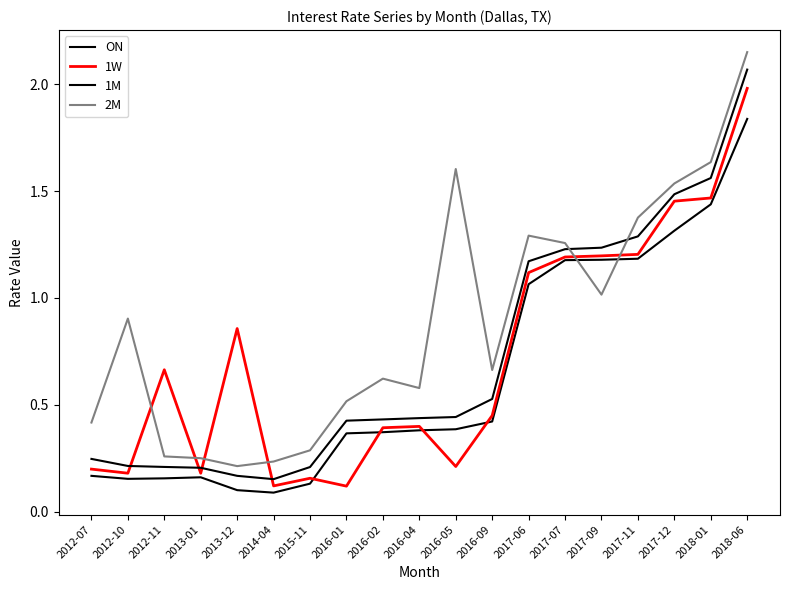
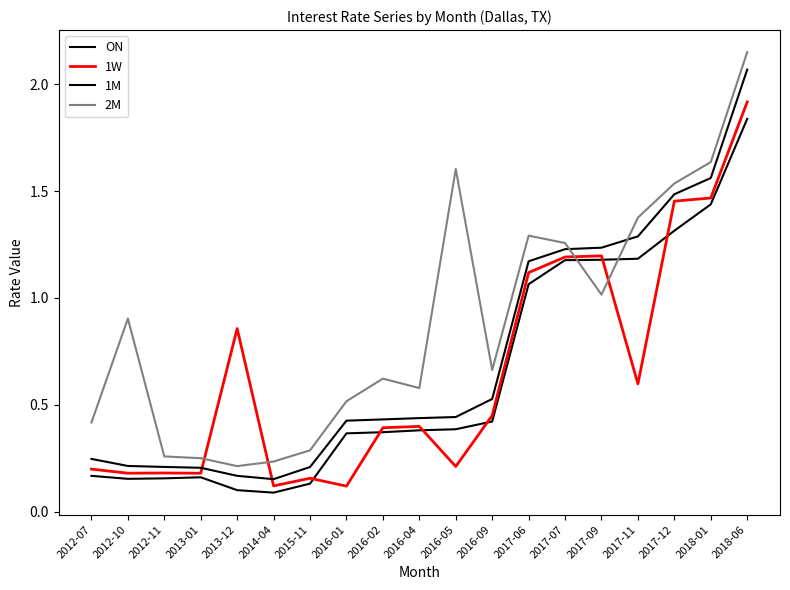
  {
    "1W": {
      "2012-07": 0.20,
      "2012-10": 0.18,
-     "2012-11": 0.66,
+     "2012-11": 0.18,
      "2013-01": 0.18,
      "2013-12": 0.86,
      "2014-04": 0.12,
      "2015-11": 0.16,
      "2016-01": 0.12,
      "2016-02": 0.39,
      "2016-04": 0.40,
      "2016-05": 0.21,
      "2016-09": 0.45,
      "2017-06": 1.12,
      "2017-07": 1.19,
      "2017-09": 1.20,
-     "2017-11": 1.20,
+     "2017-11": 0.60,
      "2017-12": 1.45,
      "2018-01": 1.47,
-     "2018-06": 1.98
+     "2018-06": 1.92
    },
    "2M": {
      "2012-07": 0.42,
      "2012-10": 0.90,
      "2012-11": 0.26,
      "2013-01": 0.25,
      "2013-12": 0.21,
      "2014-04": 0.23,
      "2015-11": 0.29,
      "2016-01": 0.52,
      "2016-02": 0.62,
      "2016-04": 0.58,
      "2016-05": 1.60,
      "2016-09": 0.66,
      "2017-06": 1.29,
      "2017-07": 1.26,
      "2017-09": 1.02,
      "2017-11": 1.38,
      "2017-12": 1.54,
      "2018-01": 1.64,
      "2018-06": 2.15
    }
  }
